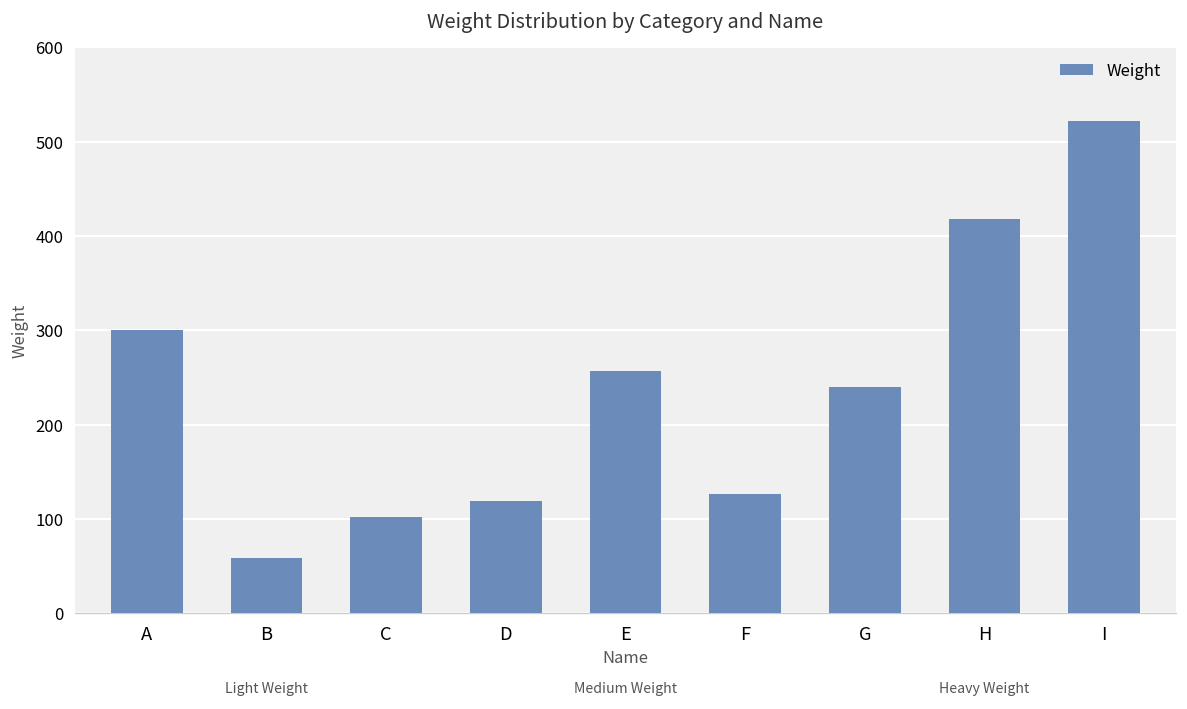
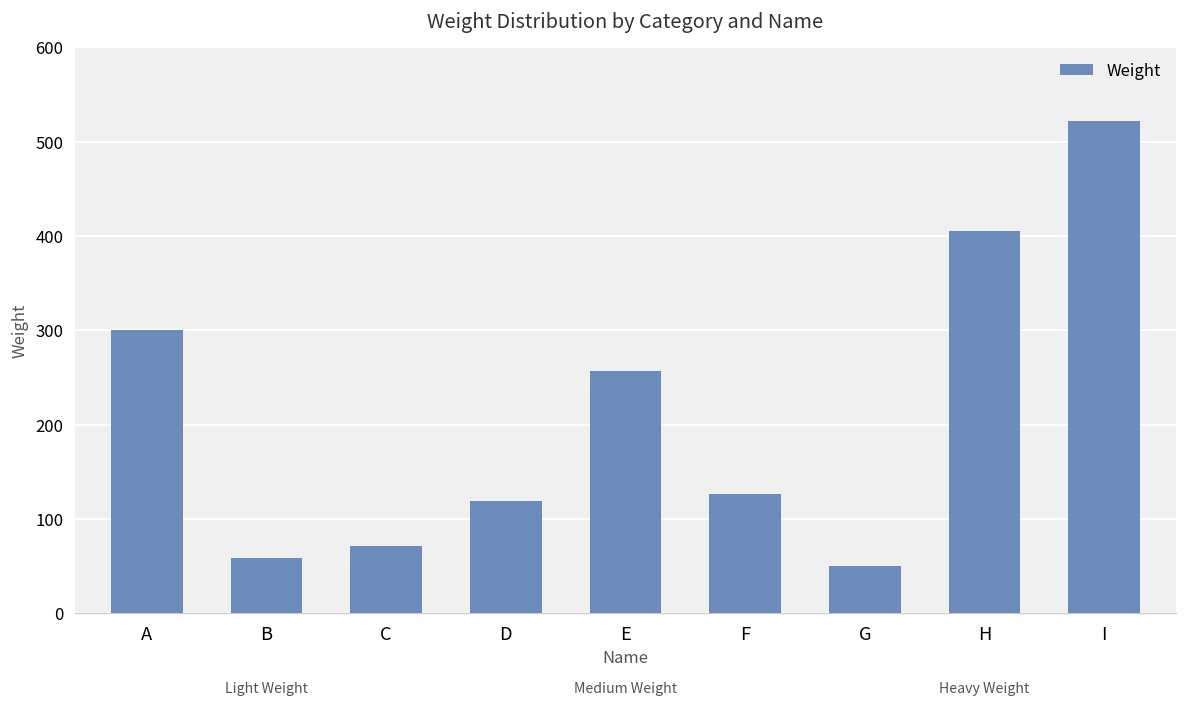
  {
    "A": 300,
    "B": 60,
-   "C": 100,
+   "C": 70,
    "D": 120,
    "E": 260,
    "F": 130,
-   "G": 240,
-   "H": 420,
+   "G": 50,
+   "H": 410,
    "I": 520
  }
